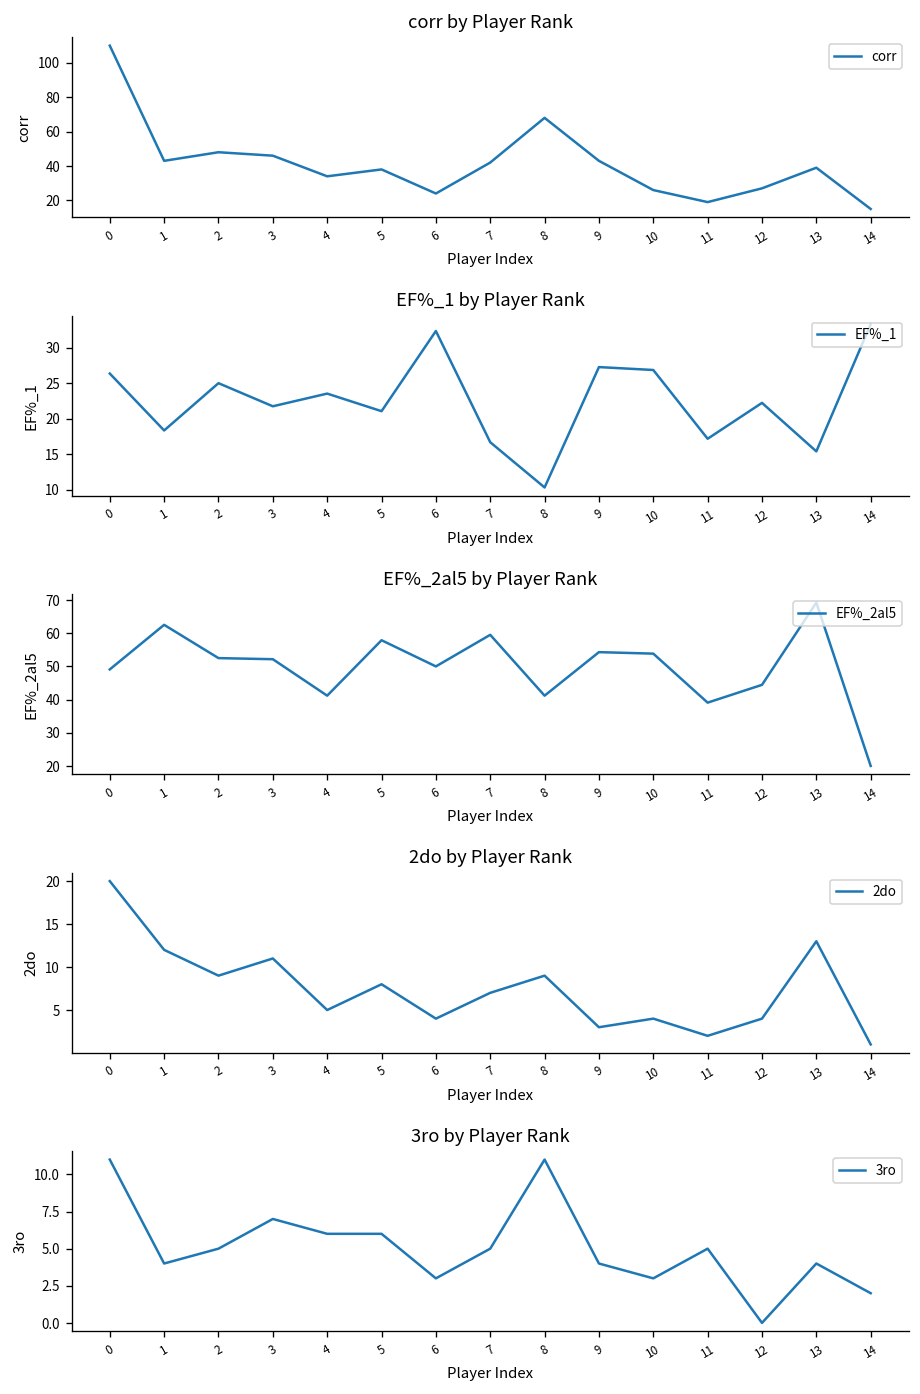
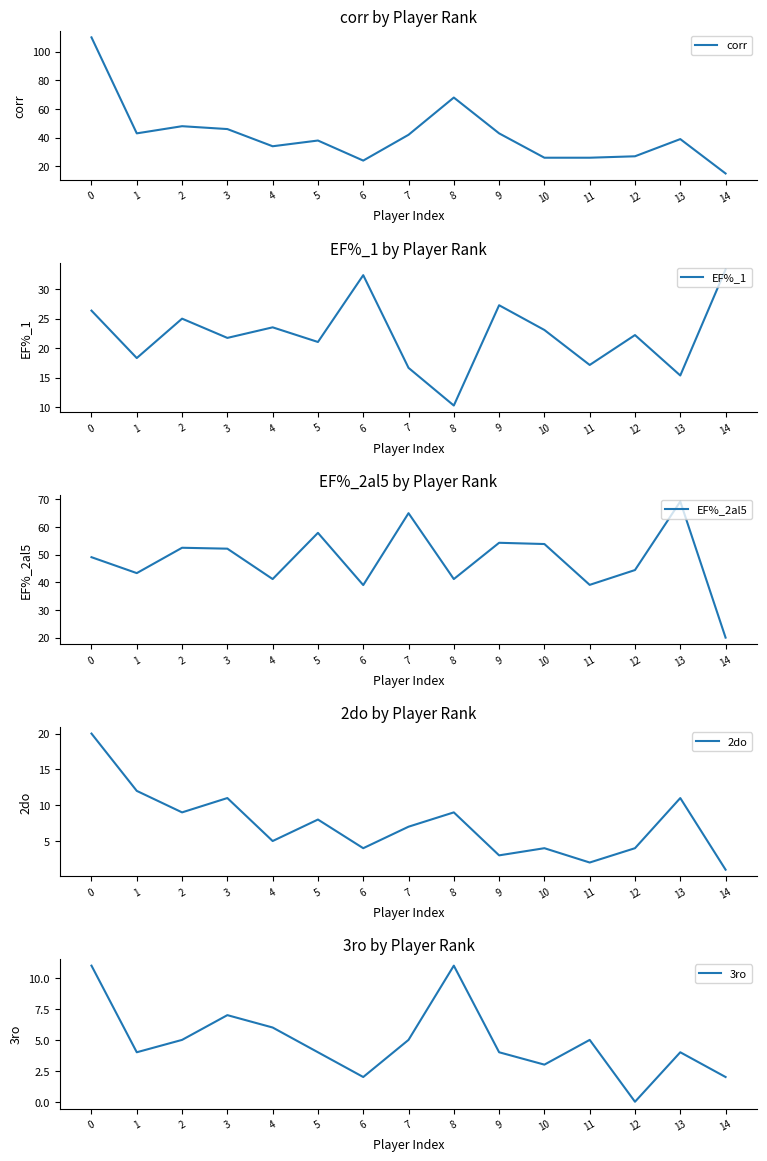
  {
    "corr by Player Rank": {
      "0": 110,
      "1": 43,
      "2": 48,
      "3": 46,
      "4": 34,
      "5": 38,
      "6": 24,
      "7": 42,
      "8": 68,
      "9": 43,
      "10": 26,
-     "11": 19,
+     "11": 26,
      "12": 27,
      "13": 39,
      "14": 15
    },
    "EF%_1 by Player Rank": {
      "0": 26,
      "1": 18,
      "2": 25,
      "3": 22,
      "4": 24,
      "5": 21,
      "6": 32,
      "7": 17,
      "8": 10,
      "9": 27,
-     "10": 27,
+     "10": 23,
      "11": 17,
      "12": 22,
      "13": 15
    },
    "EF%_2al5 by Player Rank": {
      "0": 49,
-     "1": 63,
+     "1": 43,
      "2": 53,
      "3": 52,
      "4": 41,
      "5": 58,
-     "6": 50,
-     "7": 60,
+     "6": 39,
+     "7": 65,
      "8": 41,
      "9": 54,
      "10": 54,
      "11": 39,
      "12": 44,
      "14": 20
    },
    "2do by Player Rank": {
      "0": 20,
      "1": 12,
      "2": 9,
      "3": 11,
      "4": 5,
      "5": 8,
      "6": 4,
      "7": 7,
      "8": 9,
      "9": 3,
      "10": 4,
      "11": 2,
      "12": 4,
-     "13": 13,
+     "13": 11,
      "14": 1
    },
    "3ro by Player Rank": {
      "0": 11,
      "1": 4,
      "2": 5,
      "3": 7,
      "4": 6,
-     "5": 6,
-     "6": 3,
+     "5": 4,
+     "6": 2,
      "7": 5,
      "8": 11,
      "9": 4,
      "10": 3,
      "11": 5,
      "12": 0,
      "13": 4,
      "14": 2
    }
  }
